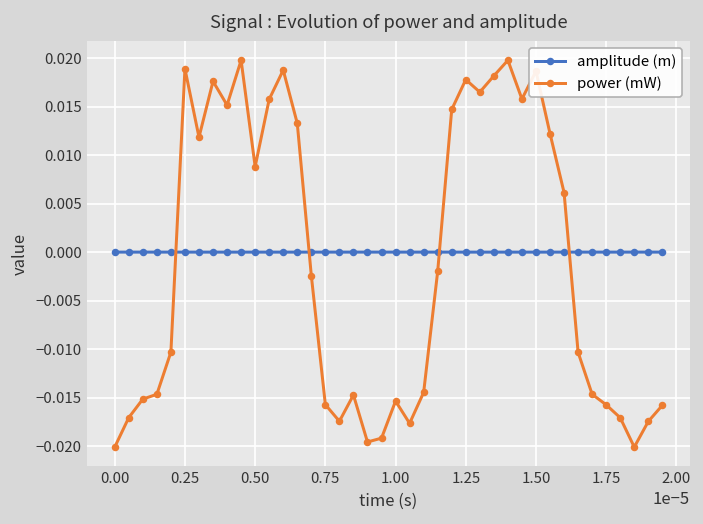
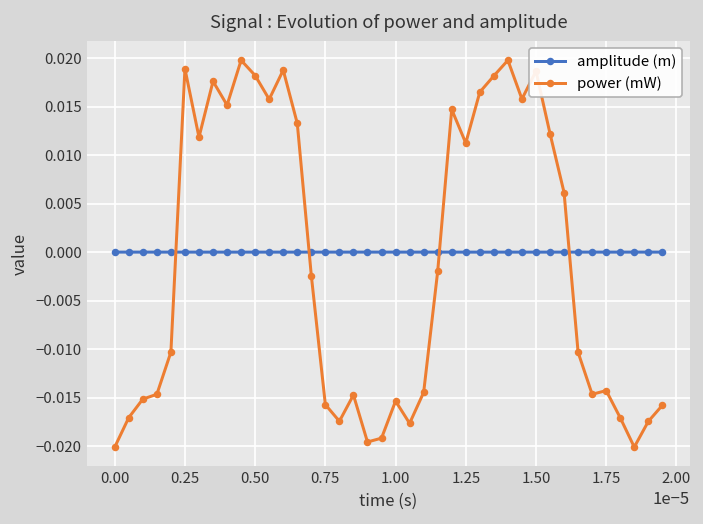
  {
    "amplitude (m)": {
      "0.00": 0.000,
      "0.25": 0.000,
      "0.50": 0.000,
      "0.75": 0.000,
      "1.00": 0.000,
      "1.25": 0.000,
      "1.50": 0.000,
      "1.75": 0.000
    },
    "power (mW)": {
      "0.00": -0.020,
      "0.25": 0.019,
-     "0.50": 0.009,
+     "0.50": 0.018,
      "0.75": -0.016,
      "1.00": -0.015,
-     "1.25": 0.018,
-     "1.75": -0.016
+     "1.25": 0.011,
+     "1.75": -0.014
    }
  }
